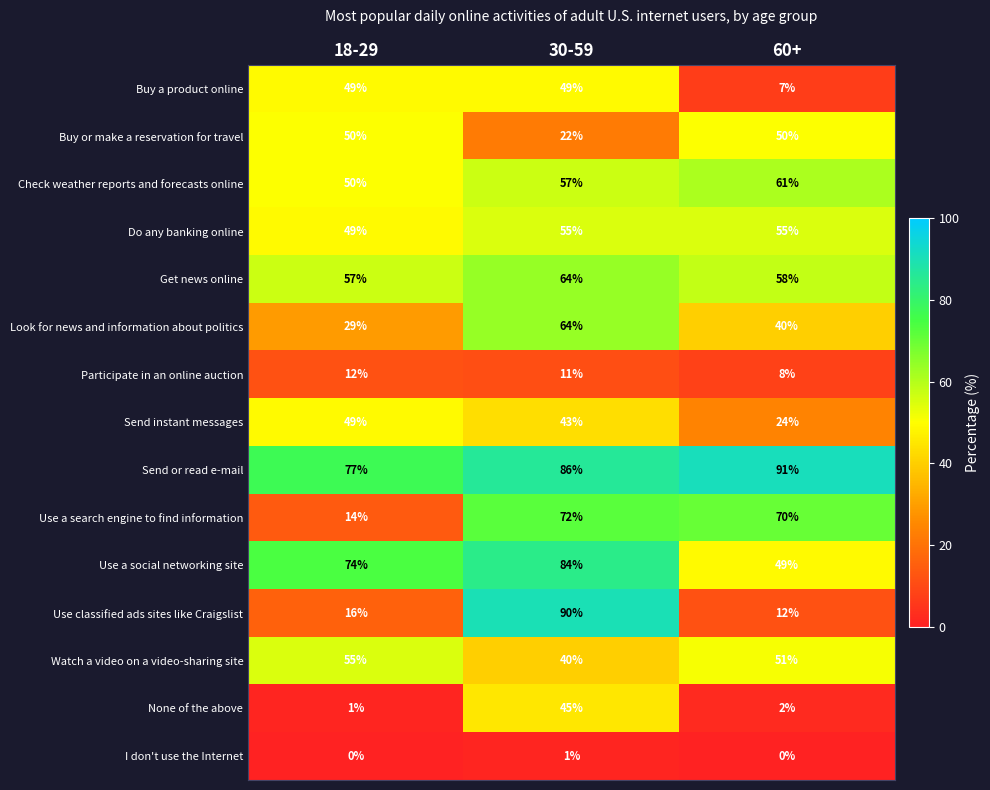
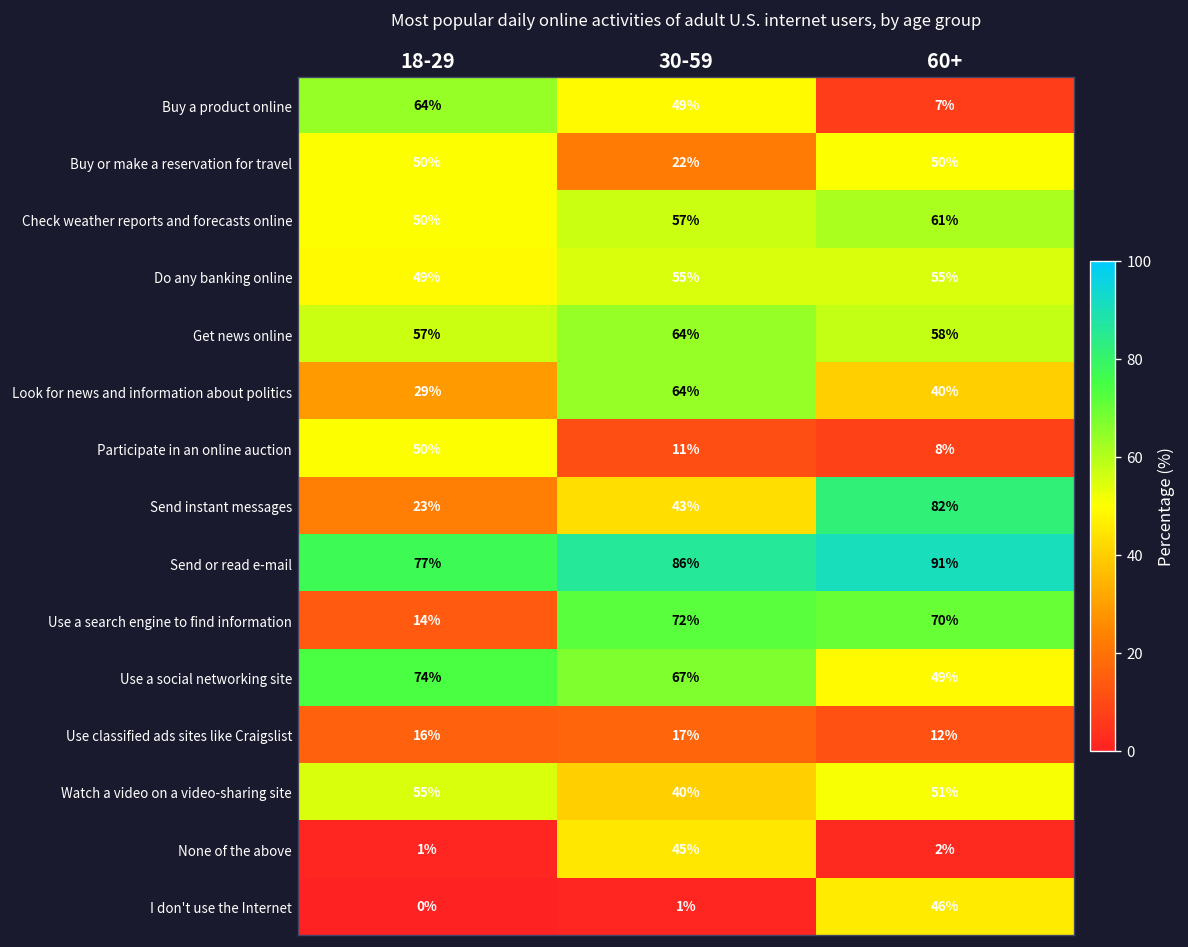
  {
    "Buy a product online": {
-     "18-29": "49%",
+     "18-29": "64%",
      "30-59": "49%",
      "60+": "7%"
    },
    "Buy or make a reservation for travel": {
      "18-29": "50%",
      "30-59": "22%",
      "60+": "50%"
    },
    "Check weather reports and forecasts online": {
      "18-29": "50%",
      "30-59": "57%",
      "60+": "61%"
    },
    "Do any banking online": {
      "18-29": "49%",
      "30-59": "55%",
      "60+": "55%"
    },
    "Get news online": {
      "18-29": "57%",
      "30-59": "64%",
      "60+": "58%"
    },
    "Look for news and information about politics": {
      "18-29": "29%",
      "30-59": "64%",
      "60+": "40%"
    },
    "Participate in an online auction": {
-     "18-29": "12%",
+     "18-29": "50%",
      "30-59": "11%",
      "60+": "8%"
    },
    "Send instant messages": {
-     "18-29": "49%",
+     "18-29": "23%",
      "30-59": "43%",
-     "60+": "24%"
+     "60+": "82%"
    },
    "Send or read e-mail": {
      "18-29": "77%",
      "30-59": "86%",
      "60+": "91%"
    },
    "Use a search engine to find information": {
      "18-29": "14%",
      "30-59": "72%",
      "60+": "70%"
    },
    "Use a social networking site": {
      "18-29": "74%",
-     "30-59": "84%",
+     "30-59": "67%",
      "60+": "49%"
    },
    "Use classified ads sites like Craigslist": {
      "18-29": "16%",
-     "30-59": "90%",
+     "30-59": "17%",
      "60+": "12%"
    },
    "Watch a video on a video-sharing site": {
      "18-29": "55%",
      "30-59": "40%",
      "60+": "51%"
    },
    "None of the above": {
      "18-29": "1%",
      "30-59": "45%",
      "60+": "2%"
    },
    "I don't use the Internet": {
      "18-29": "0%",
      "30-59": "1%",
-     "60+": "0%"
+     "60+": "46%"
    }
  }
